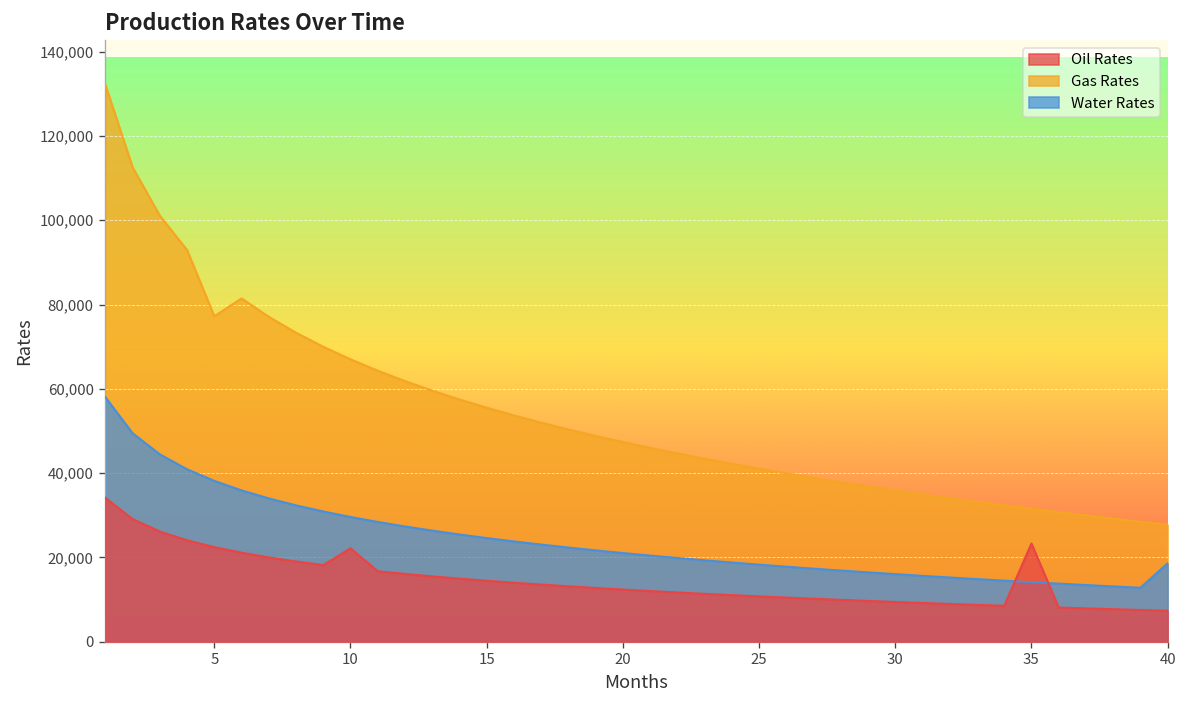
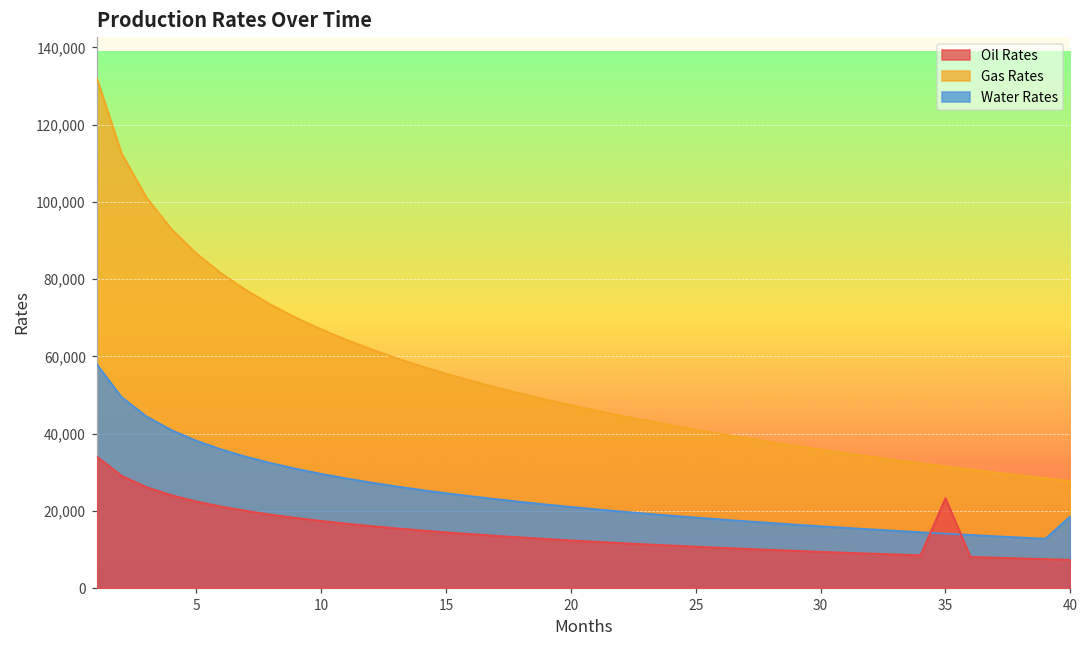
  {
    "Gas Rates": {
-     "5": "77,000",
+     "5": "87,000",
      "10": "67,000",
      "15": "56,000",
      "20": "47,000",
      "25": "41,000",
      "30": "36,000",
      "35": "32,000",
      "40": "28,000"
    },
    "Water Rates": {
      "5": "38,000",
      "10": "30,000",
      "15": "25,000",
      "20": "21,000",
      "25": "18,000",
      "30": "16,000",
      "35": "14,000",
      "40": "19,000"
    },
    "Oil Rates": {
      "5": "22,000",
-     "10": "22,000",
+     "10": "17,000",
      "15": "14,000",
      "20": "12,000",
      "25": "11,000",
      "30": "9,000",
      "35": "23,000",
      "40": "7,000"
    }
  }
